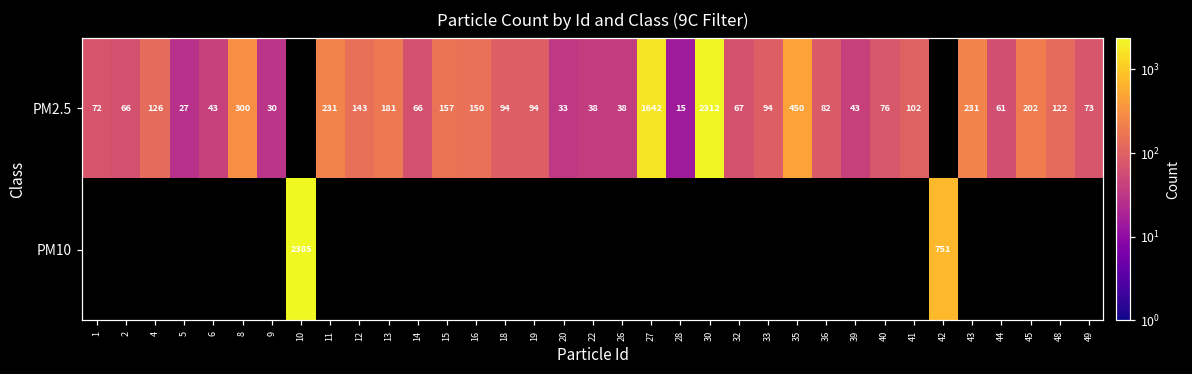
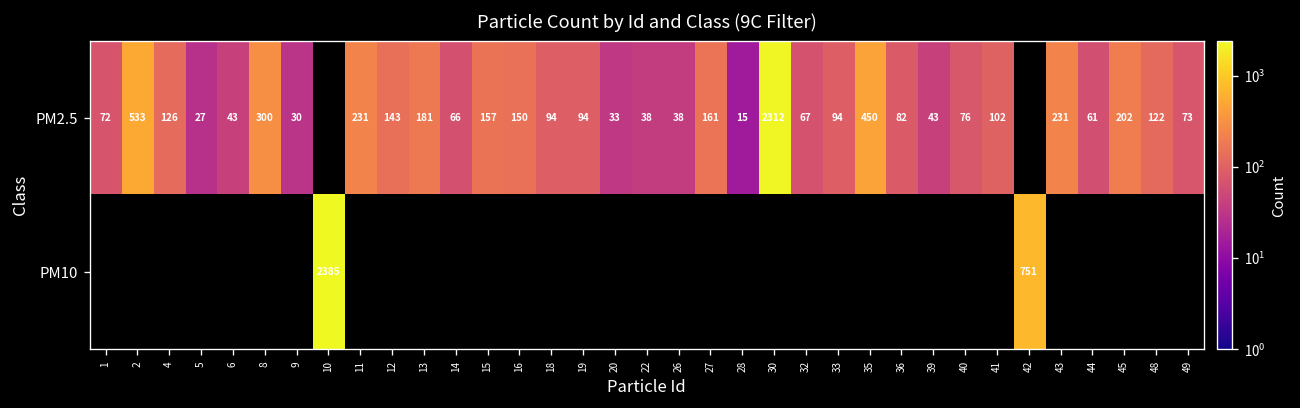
  {
    "PM2.5": {
      "1": 72,
-     "2": 66,
+     "2": 533,
      "4": 126,
      "5": 27,
      "6": 43,
      "8": 300,
      "9": 30,
      "11": 231,
      "12": 143,
      "13": 181,
      "14": 66,
      "15": 157,
      "16": 150,
      "18": 94,
      "19": 94,
      "20": 33,
      "22": 38,
      "26": 38,
-     "27": 1642,
+     "27": 161,
      "28": 15,
      "30": 2312,
      "32": 67,
      "33": 94,
      "35": 450,
      "36": 82,
      "39": 43,
      "40": 76,
      "41": 102,
      "43": 231,
      "44": 61,
      "45": 202,
      "48": 122,
      "49": 73
    },
    "PM10": {
      "10": 2385,
      "42": 751
    }
  }
